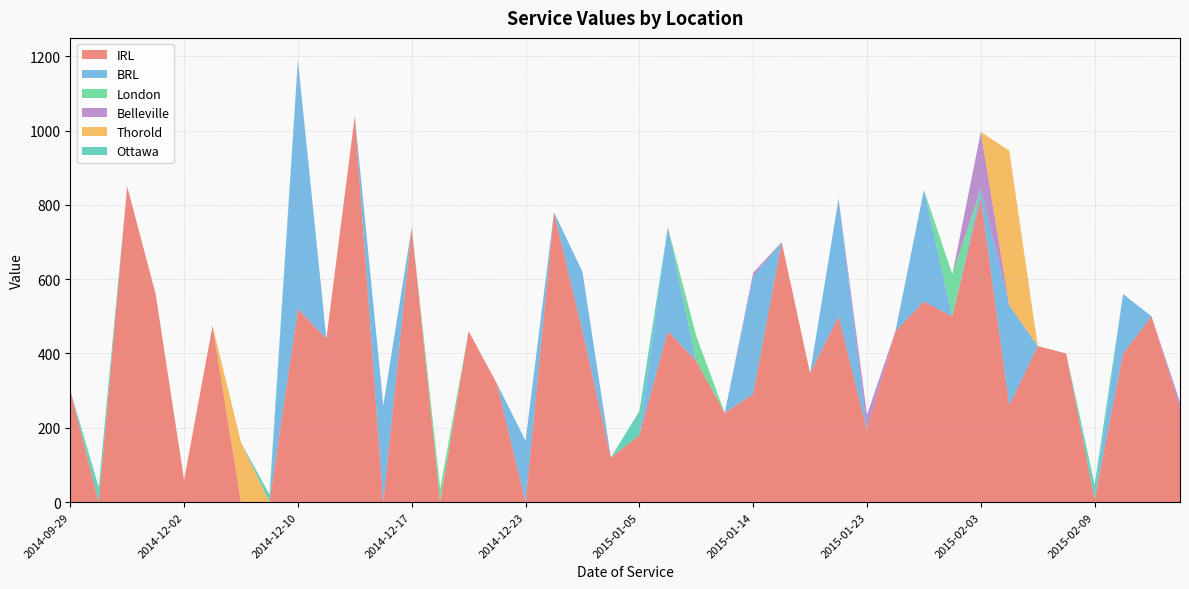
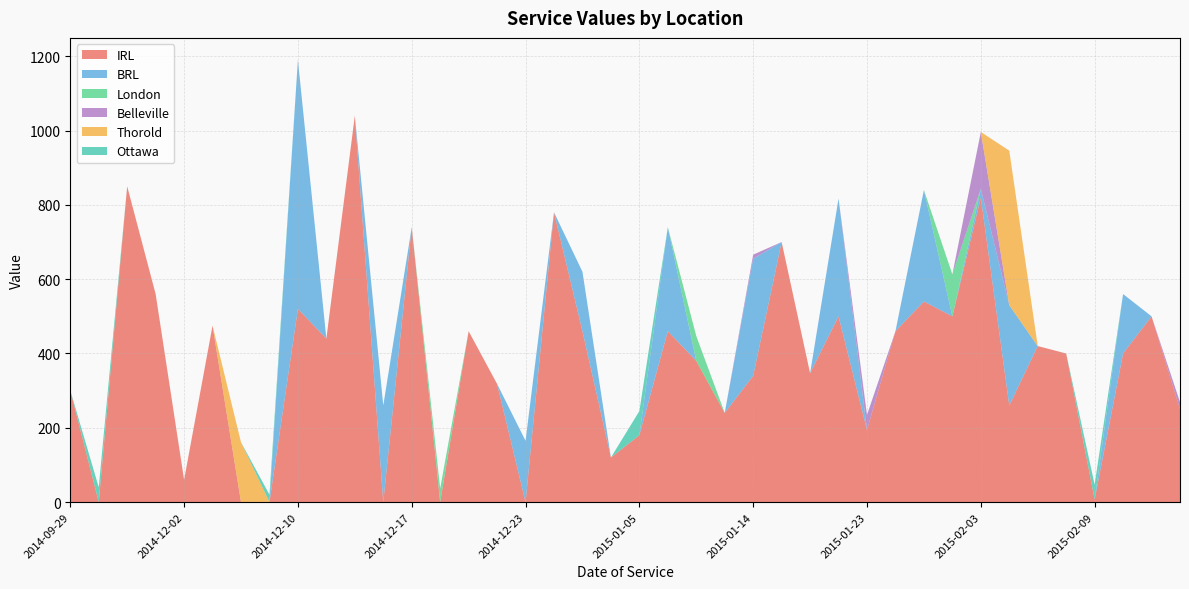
  {
    "IRL": {
      "2014-12-10": 520,
      "2014-12-23": 0,
-     "2015-01-14": 290,
+     "2015-01-14": 340,
      "2015-02-03": 820
    }
  }
